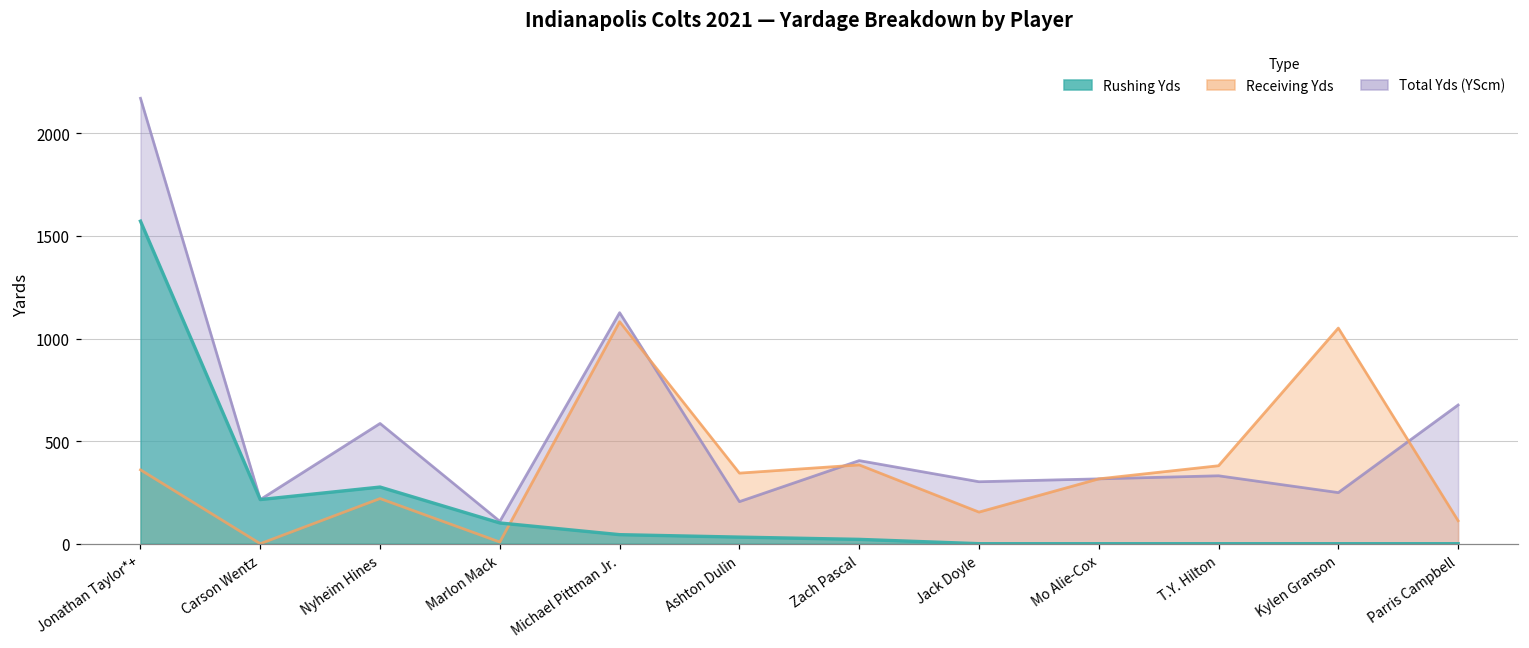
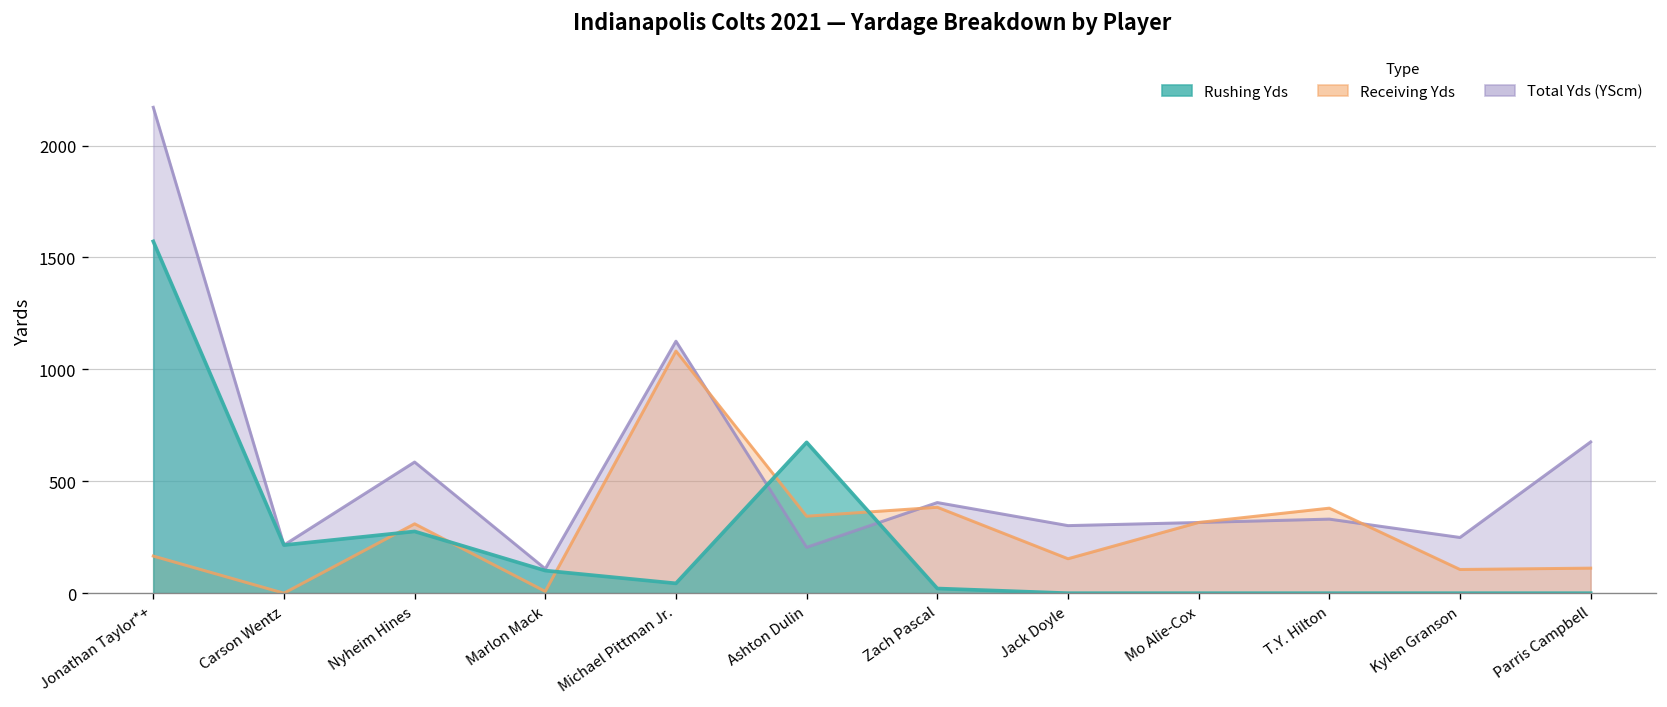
  {
    "Total Yds (YScm)": {
      "Jonathan Taylor*+": 2170,
      "Nyheim Hines": 590,
      "Michael Pittman Jr.": 1130,
      "Ashton Dulin": 210,
      "Zach Pascal": 410,
      "Jack Doyle": 300,
      "T.Y. Hilton": 330,
      "Kylen Granson": 250,
      "Parris Campbell": 680
    },
    "Receiving Yds": {
-     "Jonathan Taylor*+": 360,
+     "Jonathan Taylor*+": 170,
      "Carson Wentz": 0,
-     "Nyheim Hines": 220,
+     "Nyheim Hines": 310,
      "Marlon Mack": 10,
      "Michael Pittman Jr.": 1080,
      "Ashton Dulin": 340,
      "Zach Pascal": 380,
      "Jack Doyle": 150,
      "T.Y. Hilton": 380,
-     "Kylen Granson": 1050,
+     "Kylen Granson": 110,
      "Parris Campbell": 110
    },
    "Rushing Yds": {
      "Jonathan Taylor*+": 1570,
      "Nyheim Hines": 280,
      "Michael Pittman Jr.": 40,
-     "Ashton Dulin": 30,
+     "Ashton Dulin": 670,
      "Zach Pascal": 20,
      "Jack Doyle": 0,
      "Mo Alie-Cox": 0,
      "T.Y. Hilton": 0,
      "Kylen Granson": 0,
      "Parris Campbell": 0
    }
  }
